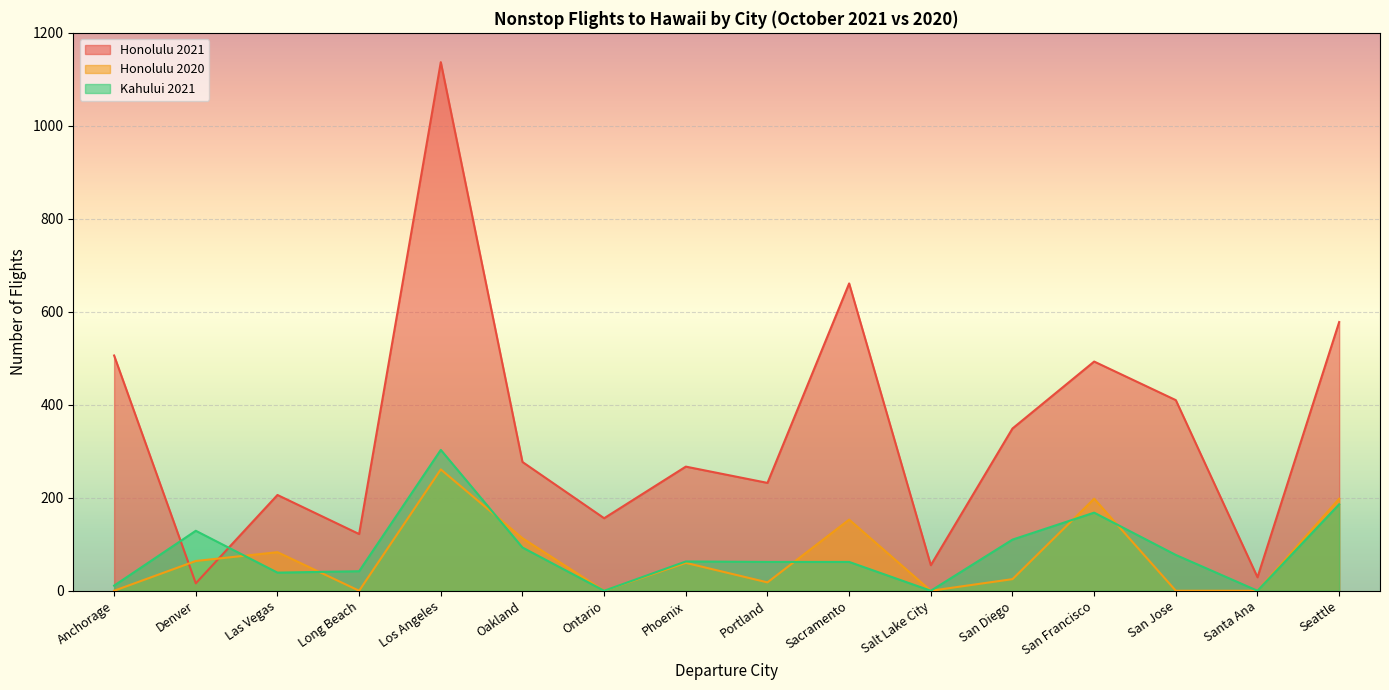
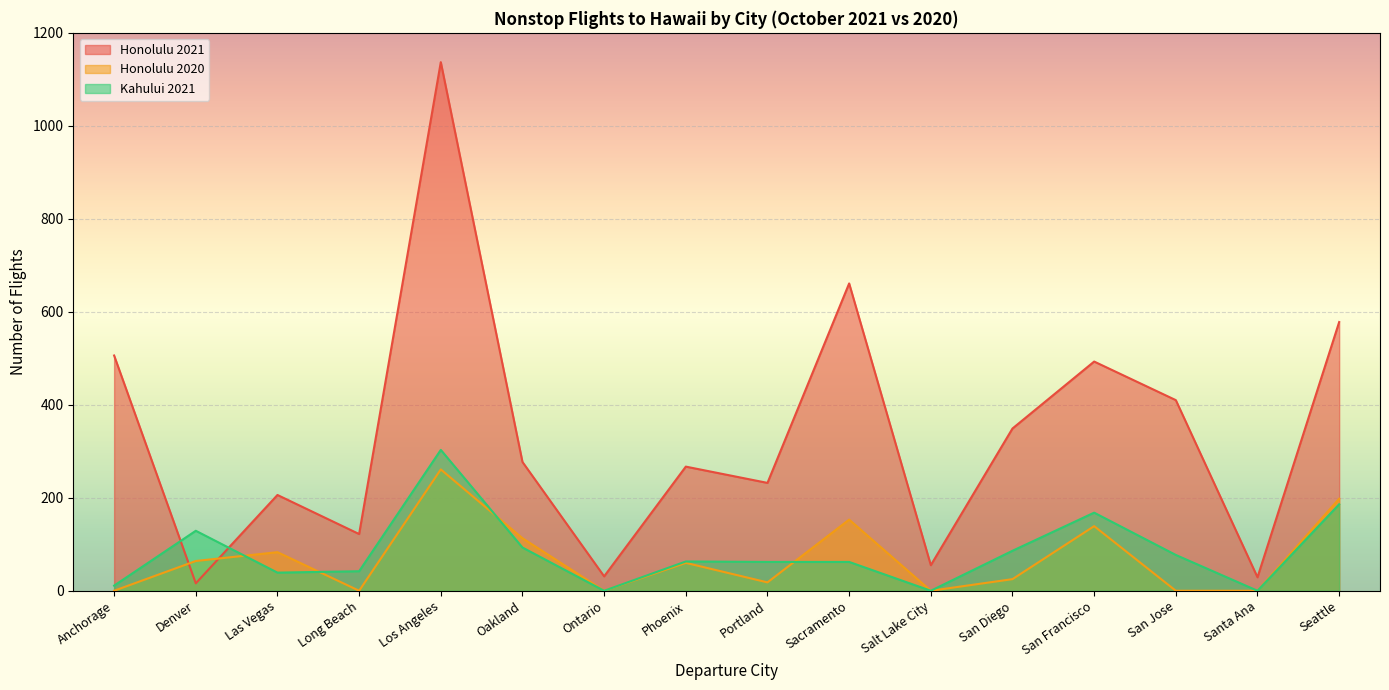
  {
    "Honolulu 2021": {
      "Anchorage": 510,
      "Denver": 20,
      "Las Vegas": 210,
      "Long Beach": 120,
      "Los Angeles": 1140,
      "Oakland": 280,
-     "Ontario": 160,
+     "Ontario": 30,
      "Phoenix": 270,
      "Portland": 230,
      "Sacramento": 660,
      "Salt Lake City": 60,
      "San Diego": 350,
      "San Francisco": 490,
      "San Jose": 410,
      "Santa Ana": 30,
      "Seattle": 580
    },
    "Honolulu 2020": {
      "Anchorage": 0,
      "Denver": 60,
      "Las Vegas": 80,
      "Long Beach": 0,
      "Los Angeles": 260,
      "Oakland": 110,
      "Portland": 20,
      "Sacramento": 150,
      "San Diego": 30,
-     "San Francisco": 200,
+     "San Francisco": 140,
      "San Jose": 0,
      "Seattle": 200
    },
    "Kahului 2021": {
      "Anchorage": 10,
      "Denver": 130,
      "Las Vegas": 40,
      "Long Beach": 40,
      "Los Angeles": 300,
      "Oakland": 90,
      "Portland": 60,
      "Sacramento": 60,
-     "San Diego": 110,
+     "San Diego": 90,
      "San Francisco": 170,
      "San Jose": 80,
      "Seattle": 190
    }
  }
